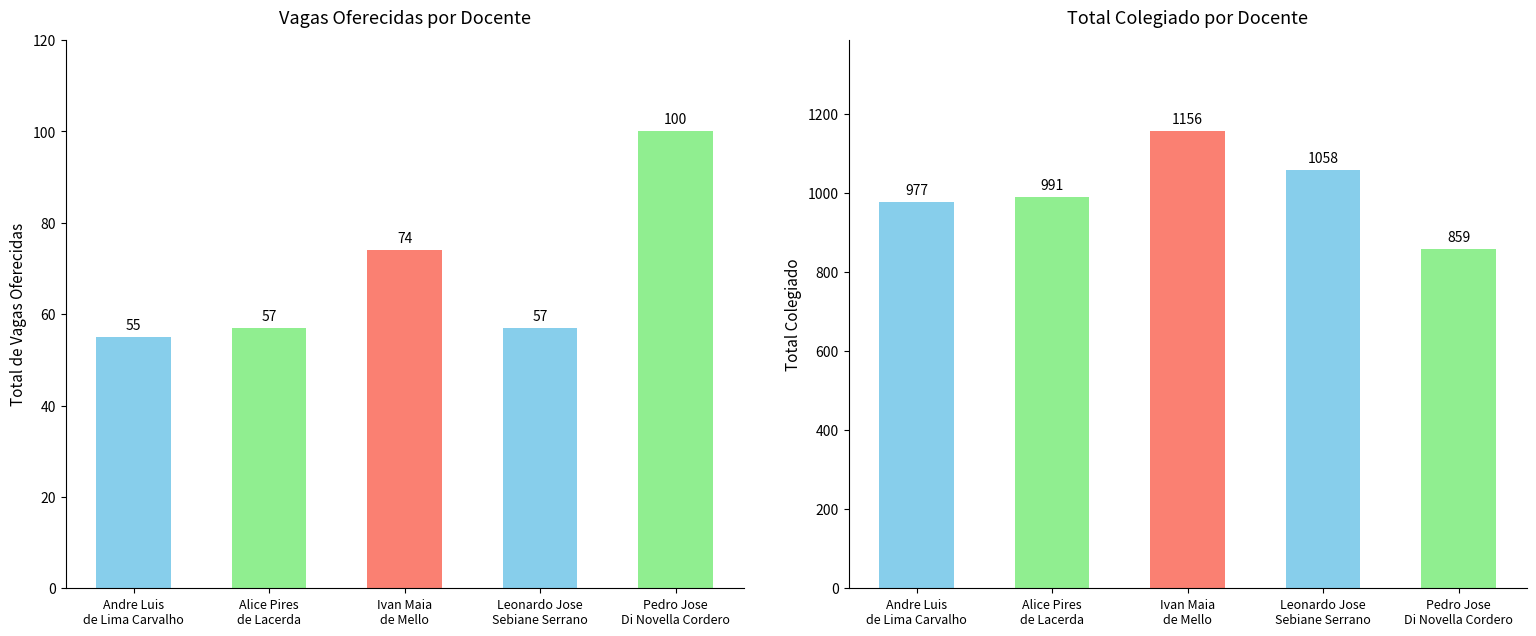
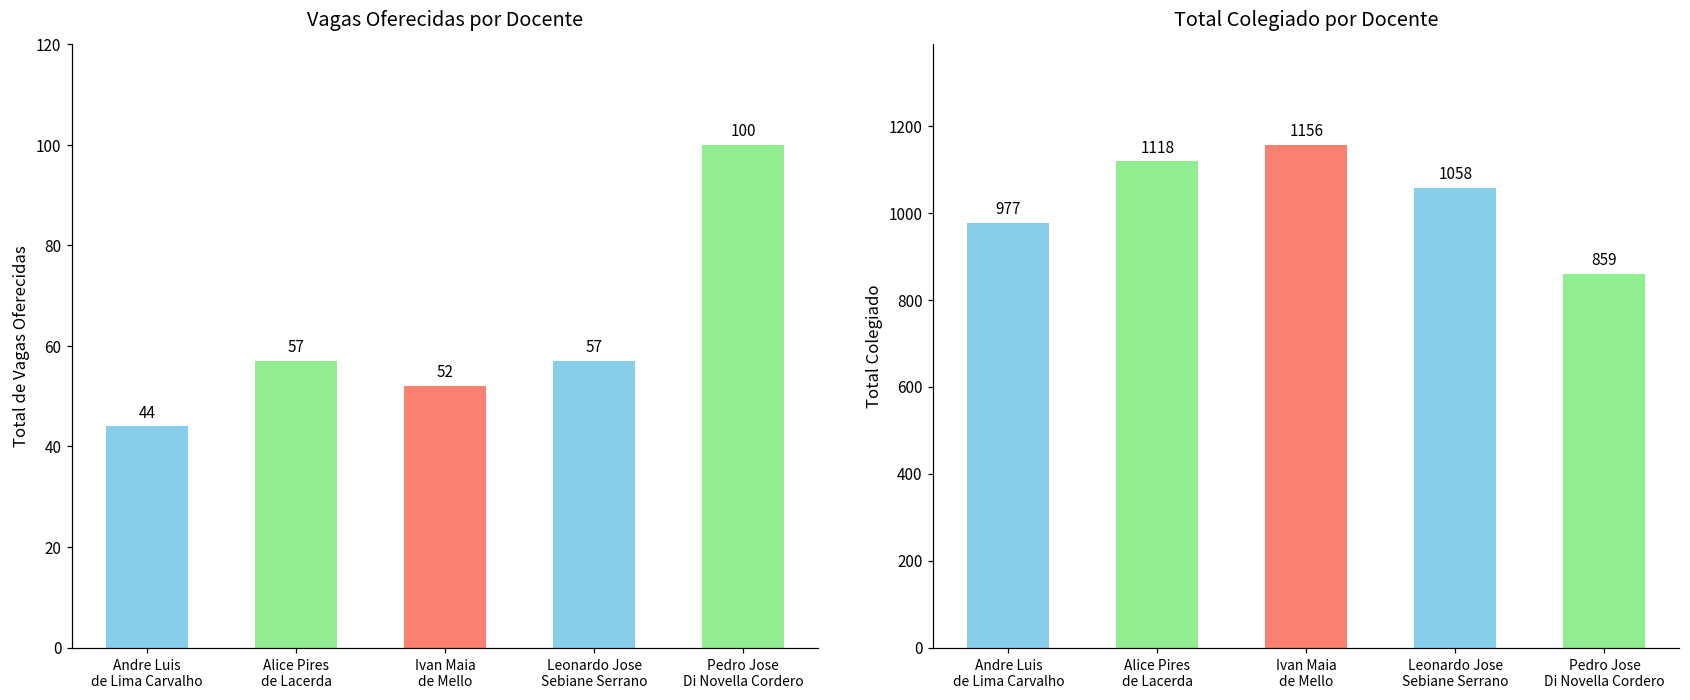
  {
    "Vagas Oferecidas por Docente": {
-     "Andre Luis de Lima Carvalho": 55,
+     "Andre Luis de Lima Carvalho": 44,
      "Alice Pires de Lacerda": 57,
-     "Ivan Maia de Mello": 74,
+     "Ivan Maia de Mello": 52,
      "Leonardo Jose Sebiane Serrano": 57,
      "Pedro Jose Di Novella Cordero": 100
    },
    "Total Colegiado por Docente": {
      "Andre Luis de Lima Carvalho": 977,
-     "Alice Pires de Lacerda": 991,
+     "Alice Pires de Lacerda": 1118,
      "Ivan Maia de Mello": 1156,
      "Leonardo Jose Sebiane Serrano": 1058,
      "Pedro Jose Di Novella Cordero": 859
    }
  }
